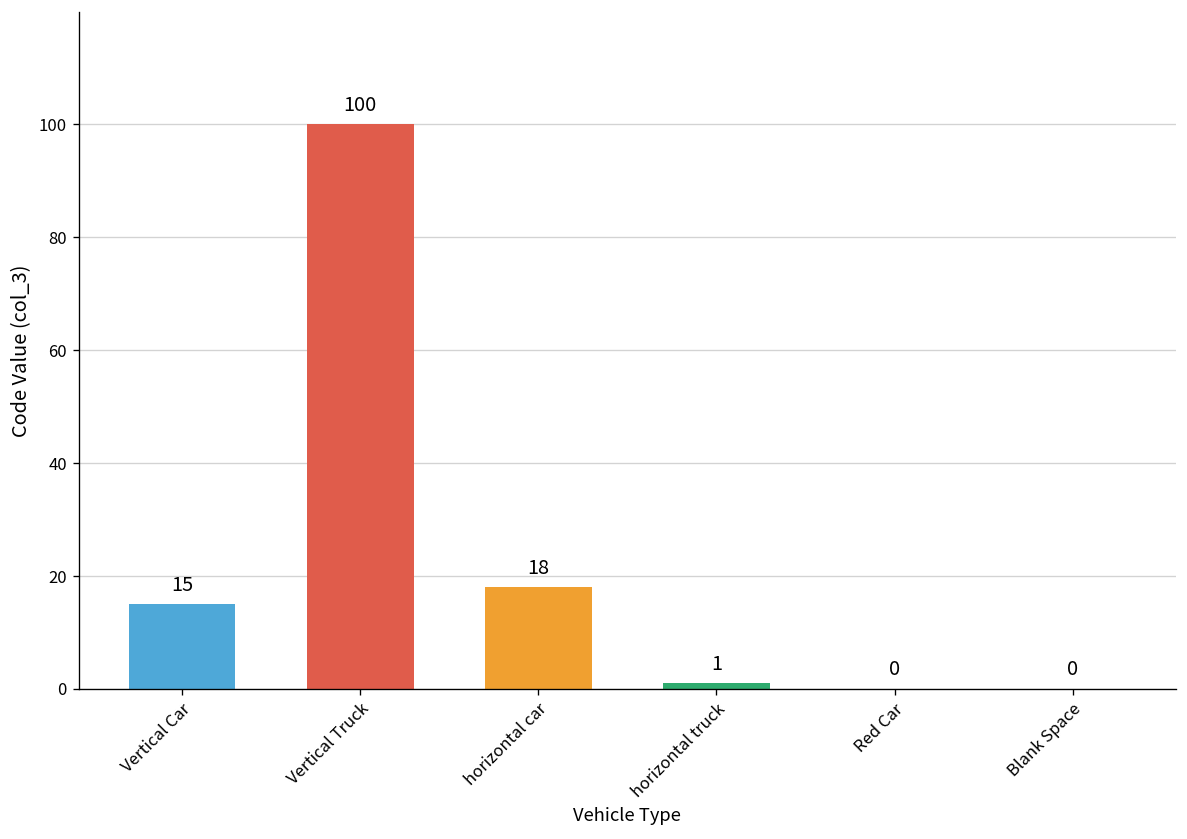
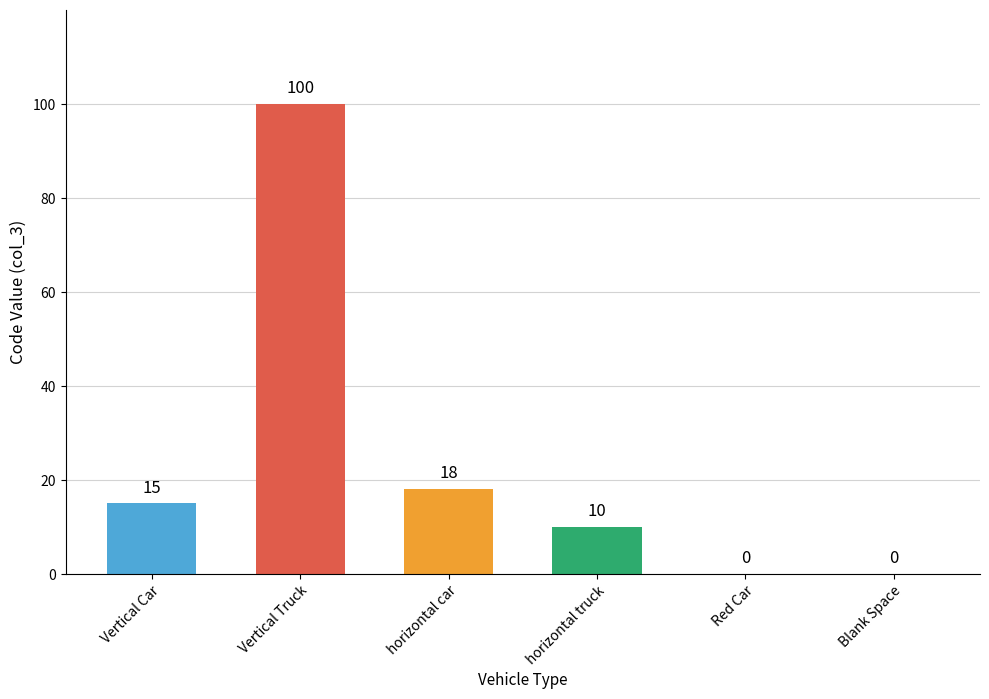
  {
    "Vertical Car": 15,
    "Vertical Truck": 100,
    "horizontal car": 18,
-   "horizontal truck": 1,
+   "horizontal truck": 10,
    "Red Car": 0,
    "Blank Space": 0
  }
